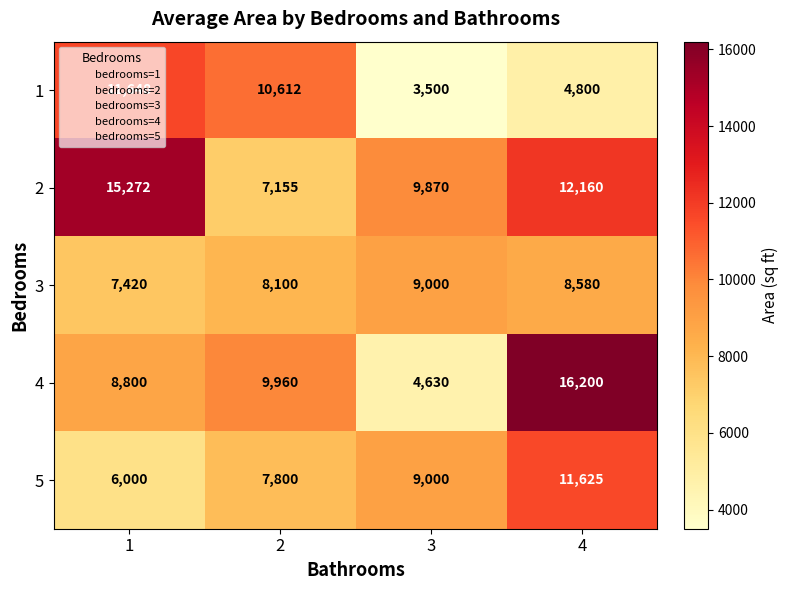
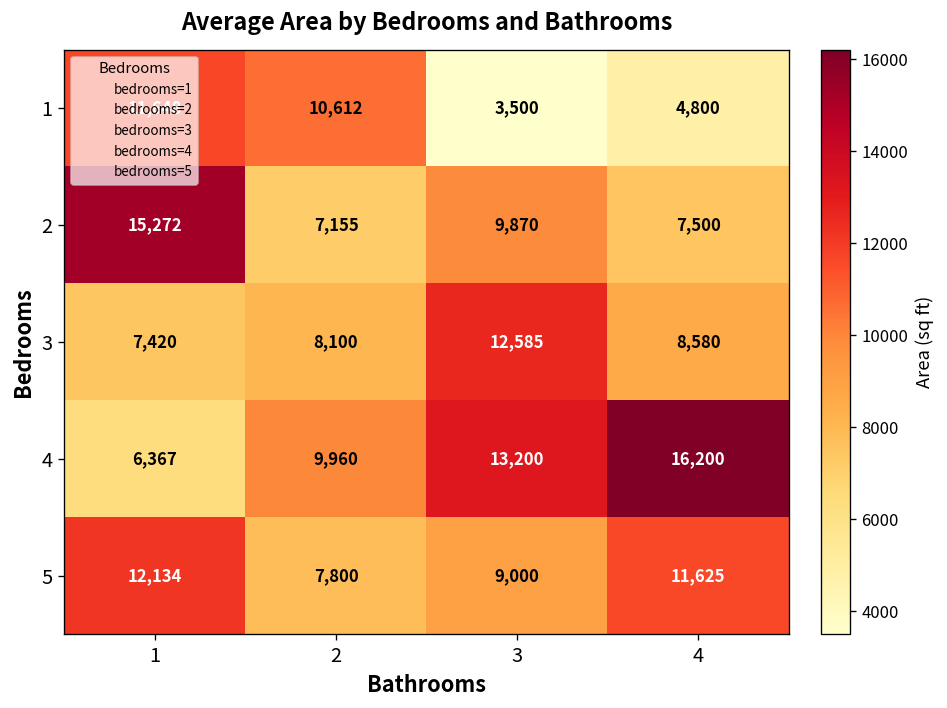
  {
    "1": {
      "2": "10,612",
      "3": "3,500",
      "4": "4,800"
    },
    "2": {
      "1": "15,272",
      "2": "7,155",
      "3": "9,870",
-     "4": "12,160"
+     "4": "7,500"
    },
    "3": {
      "1": "7,420",
      "2": "8,100",
-     "3": "9,000",
+     "3": "12,585",
      "4": "8,580"
    },
    "4": {
-     "1": "8,800",
+     "1": "6,367",
      "2": "9,960",
-     "3": "4,630",
+     "3": "13,200",
      "4": "16,200"
    },
    "5": {
-     "1": "6,000",
+     "1": "12,134",
      "2": "7,800",
      "3": "9,000",
      "4": "11,625"
    }
  }
